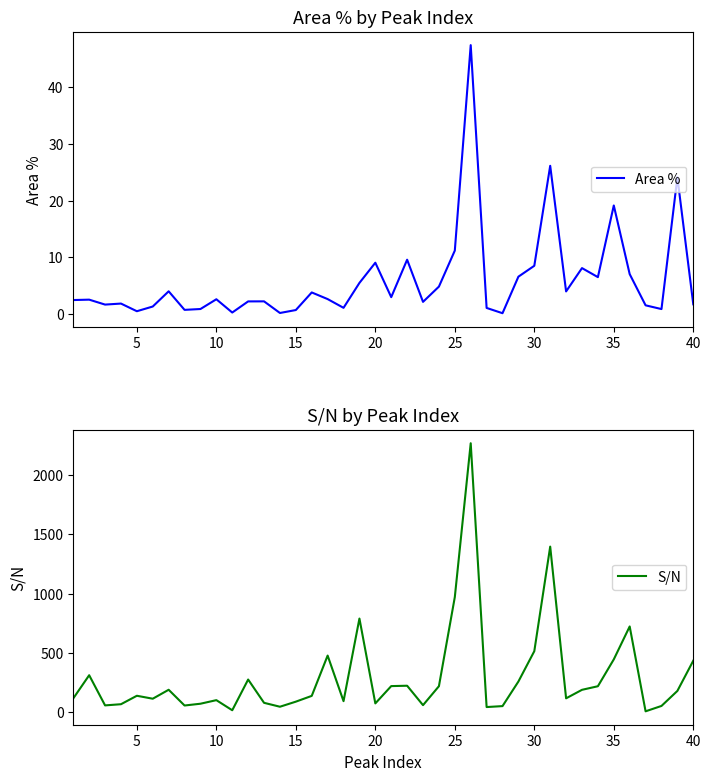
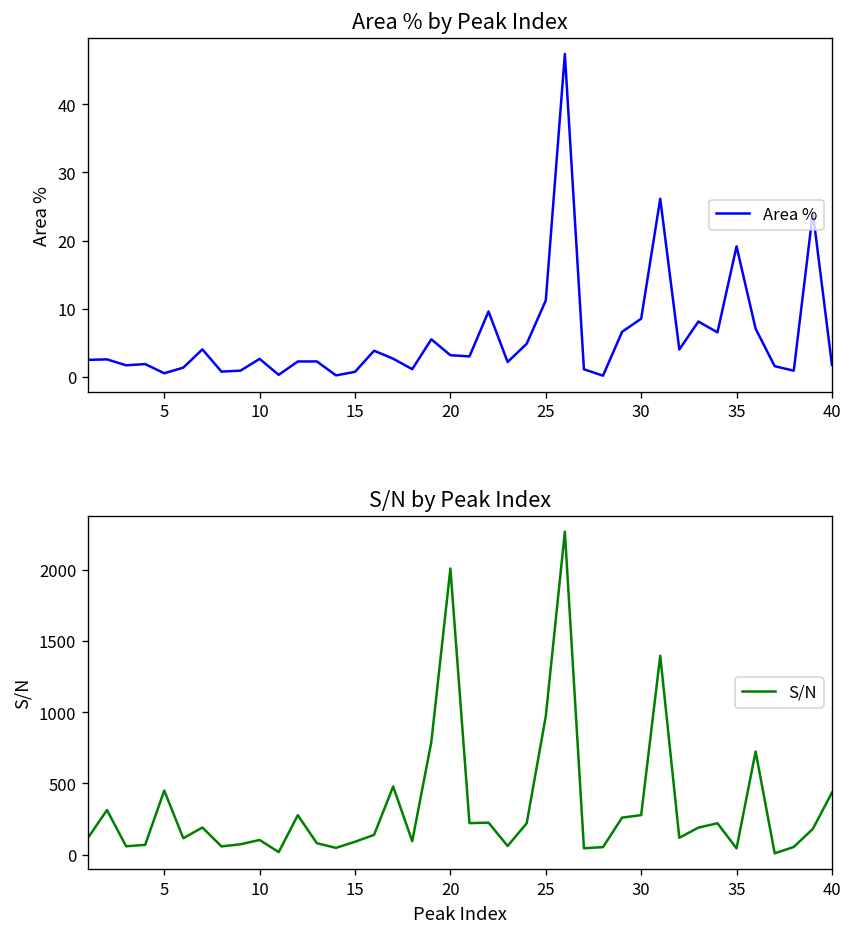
  {
    "Area % by Peak Index": {
      "5": 1,
      "10": 3,
      "15": 1,
-     "20": 9,
+     "20": 3,
      "25": 11,
      "30": 9,
      "35": 19,
      "40": 2
    },
    "S/N by Peak Index": {
-     "5": 140,
+     "5": 450,
      "10": 100,
      "15": 90,
-     "20": 80,
+     "20": 2010,
      "25": 970,
-     "30": 520,
-     "35": 450,
+     "30": 280,
+     "35": 40,
      "40": 440
    }
  }
